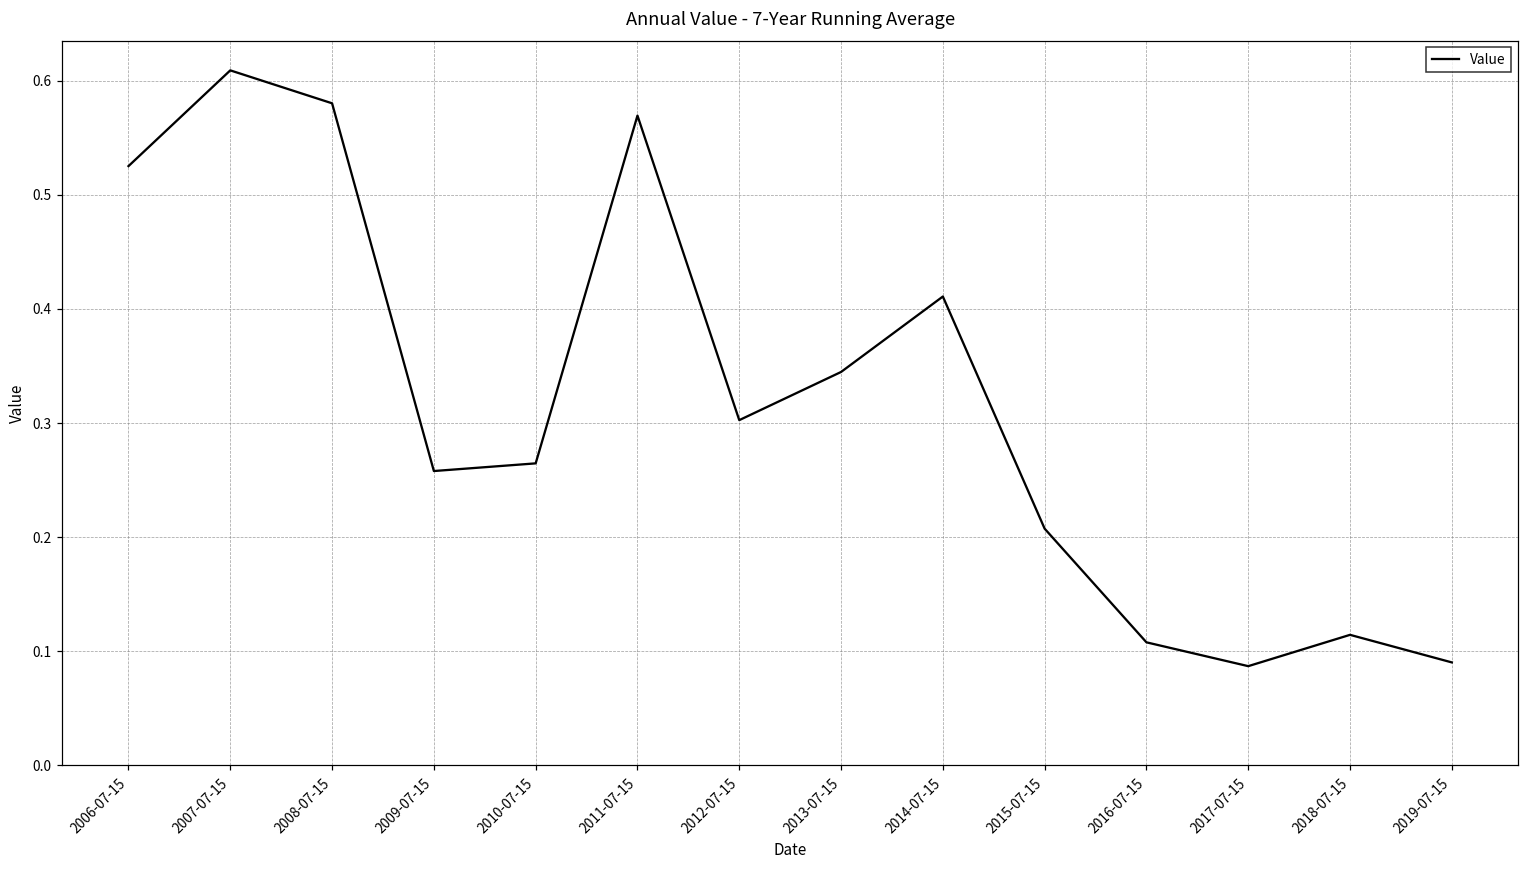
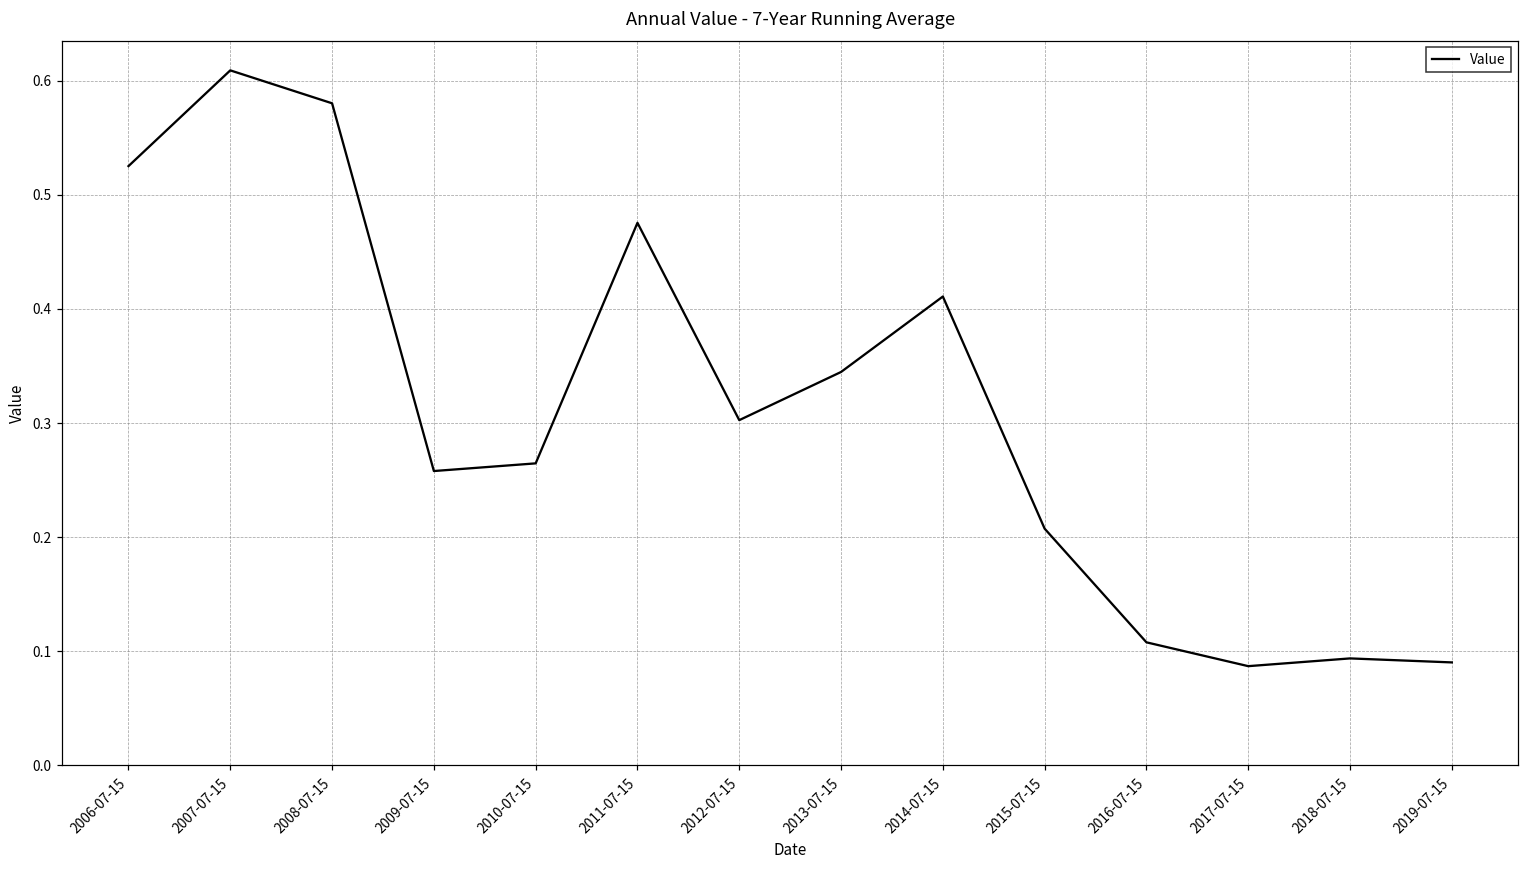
  {
    "2006-07-15": 0.525,
    "2007-07-15": 0.609,
    "2008-07-15": 0.580,
    "2009-07-15": 0.258,
    "2010-07-15": 0.265,
-   "2011-07-15": 0.569,
+   "2011-07-15": 0.475,
    "2012-07-15": 0.303,
    "2013-07-15": 0.345,
    "2014-07-15": 0.411,
    "2015-07-15": 0.207,
    "2016-07-15": 0.108,
    "2017-07-15": 0.087,
-   "2018-07-15": 0.114,
+   "2018-07-15": 0.094,
    "2019-07-15": 0.090
  }
